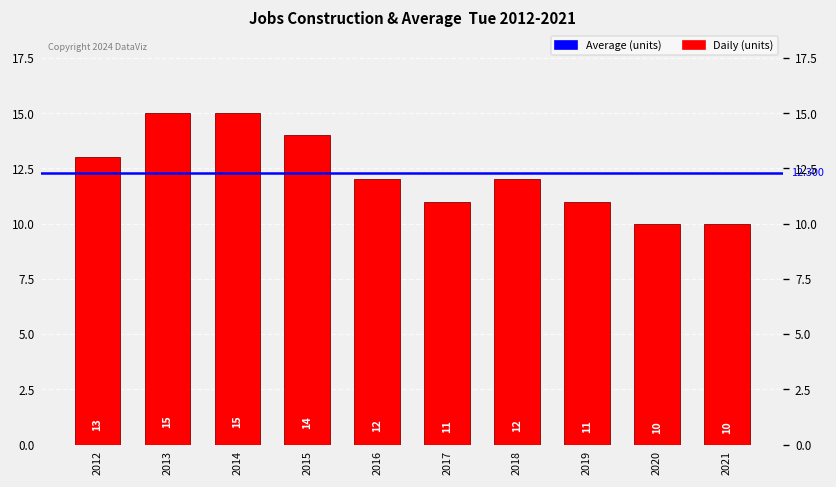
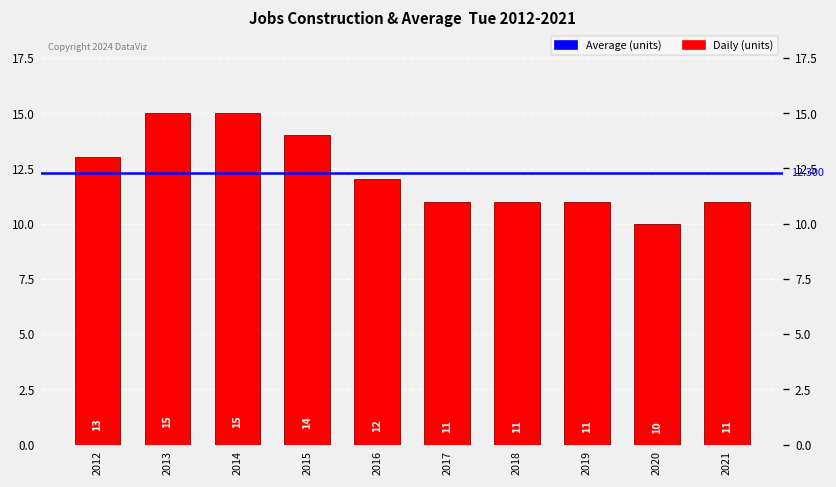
  {
    "2012": 13,
    "2013": 15,
    "2014": 15,
    "2015": 14,
    "2016": 12,
    "2017": 11,
-   "2018": 12,
+   "2018": 11,
    "2019": 11,
    "2020": 10,
-   "2021": 10
+   "2021": 11
  }
